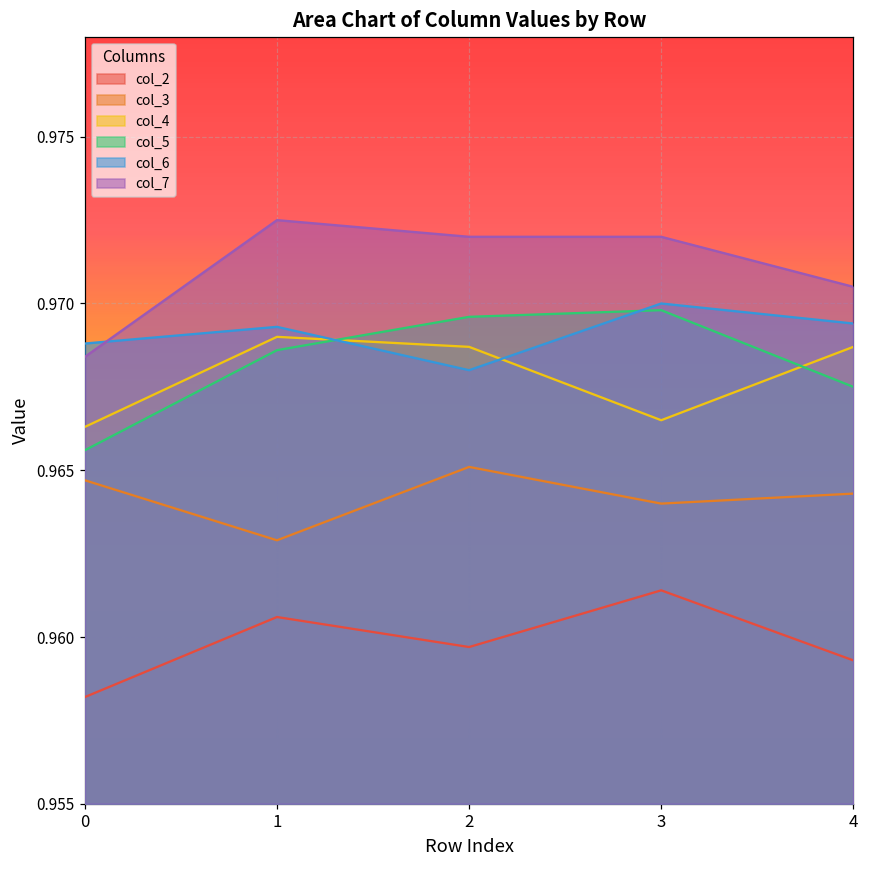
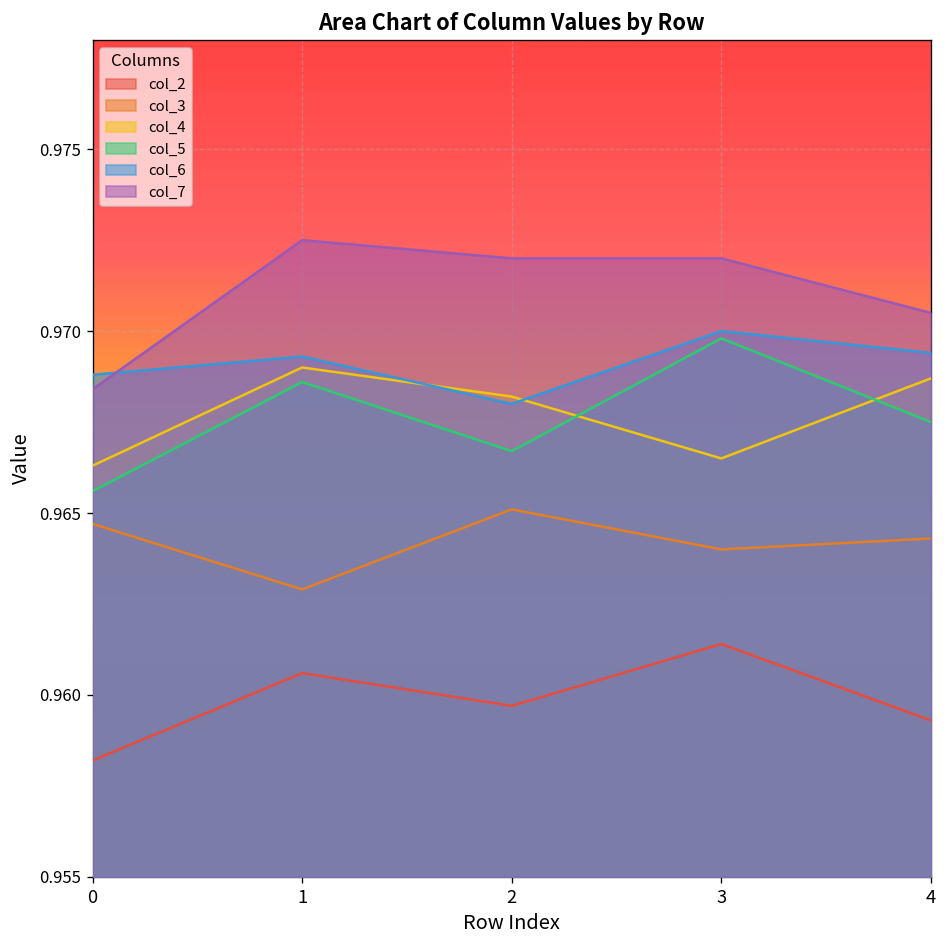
  {
    "col_4": {
      "0": 0.9663,
      "1": 0.9690,
-     "2": 0.9687,
+     "2": 0.9682,
      "3": 0.9665,
      "4": 0.9687
    },
    "col_5": {
      "0": 0.9656,
      "1": 0.9686,
-     "2": 0.9696,
+     "2": 0.9667,
      "3": 0.9698,
      "4": 0.9675
    },
    "col_6": {
      "0": 0.9688,
      "1": 0.9693,
      "2": 0.9680,
      "3": 0.9700,
      "4": 0.9694
    },
    "col_7": {
      "0": 0.9684,
      "1": 0.9725,
      "2": 0.9720,
      "3": 0.9720,
      "4": 0.9705
    }
  }
